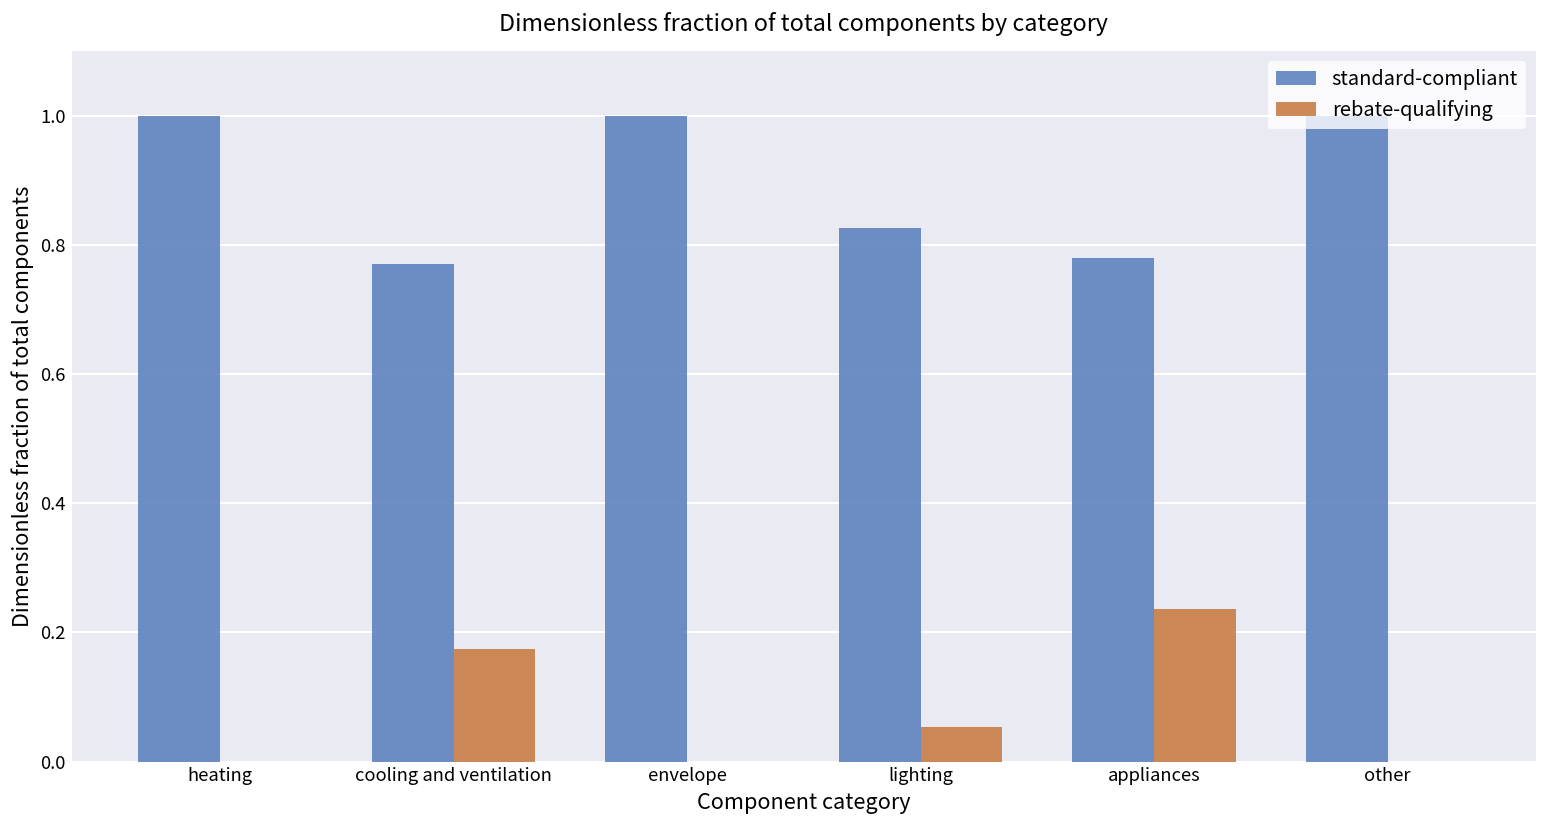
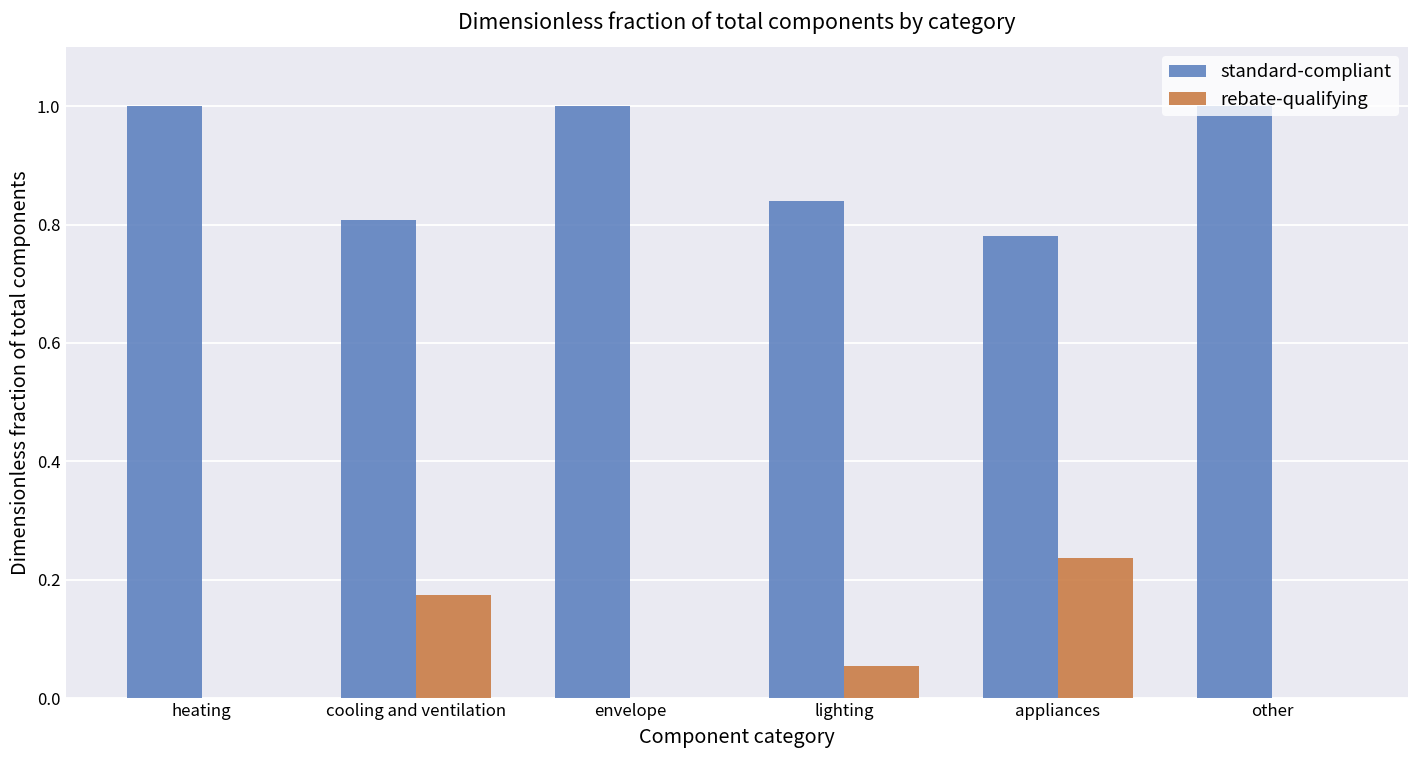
  {
    "standard-compliant": {
      "heating": 1.00,
-     "cooling and ventilation": 0.77,
+     "cooling and ventilation": 0.81,
      "envelope": 1.00,
-     "lighting": 0.83,
+     "lighting": 0.84,
      "appliances": 0.78
    },
    "rebate-qualifying": {
      "heating": 0.00,
      "cooling and ventilation": 0.17,
      "envelope": 0.00,
      "lighting": 0.05,
      "appliances": 0.24,
      "other": 0.00
    }
  }
